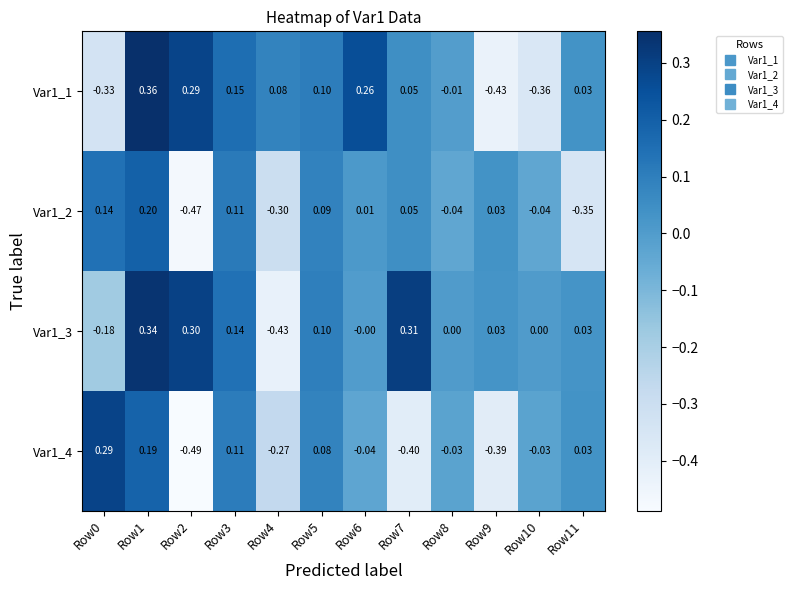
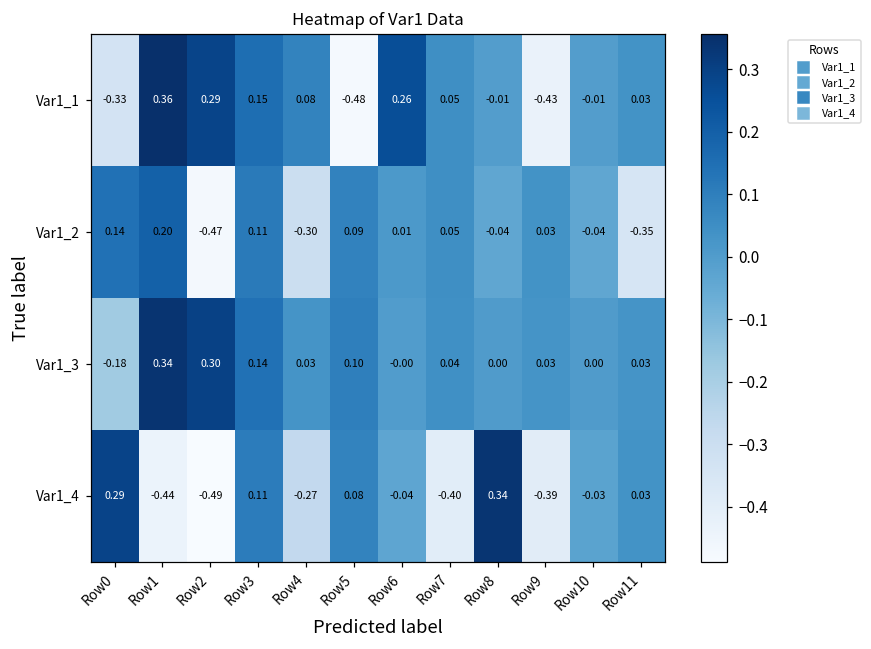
  {
    "Var1_1": {
      "Row0": -0.33,
      "Row1": 0.36,
      "Row2": 0.29,
      "Row3": 0.15,
      "Row4": 0.08,
-     "Row5": 0.10,
+     "Row5": -0.48,
      "Row6": 0.26,
      "Row7": 0.05,
      "Row8": -0.01,
      "Row9": -0.43,
-     "Row10": -0.36,
+     "Row10": -0.01,
      "Row11": 0.03
    },
    "Var1_2": {
      "Row0": 0.14,
      "Row1": 0.20,
      "Row2": -0.47,
      "Row3": 0.11,
      "Row4": -0.30,
      "Row5": 0.09,
      "Row6": 0.01,
      "Row7": 0.05,
      "Row8": -0.04,
      "Row9": 0.03,
      "Row10": -0.04,
      "Row11": -0.35
    },
    "Var1_3": {
      "Row0": -0.18,
      "Row1": 0.34,
      "Row2": 0.30,
      "Row3": 0.14,
-     "Row4": -0.43,
+     "Row4": 0.03,
      "Row5": 0.10,
      "Row6": -0.00,
-     "Row7": 0.31,
+     "Row7": 0.04,
      "Row8": 0.00,
      "Row9": 0.03,
      "Row10": 0.00,
      "Row11": 0.03
    },
    "Var1_4": {
      "Row0": 0.29,
-     "Row1": 0.19,
+     "Row1": -0.44,
      "Row2": -0.49,
      "Row3": 0.11,
      "Row4": -0.27,
      "Row5": 0.08,
      "Row6": -0.04,
      "Row7": -0.40,
-     "Row8": -0.03,
+     "Row8": 0.34,
      "Row9": -0.39,
      "Row10": -0.03,
      "Row11": 0.03
    }
  }
